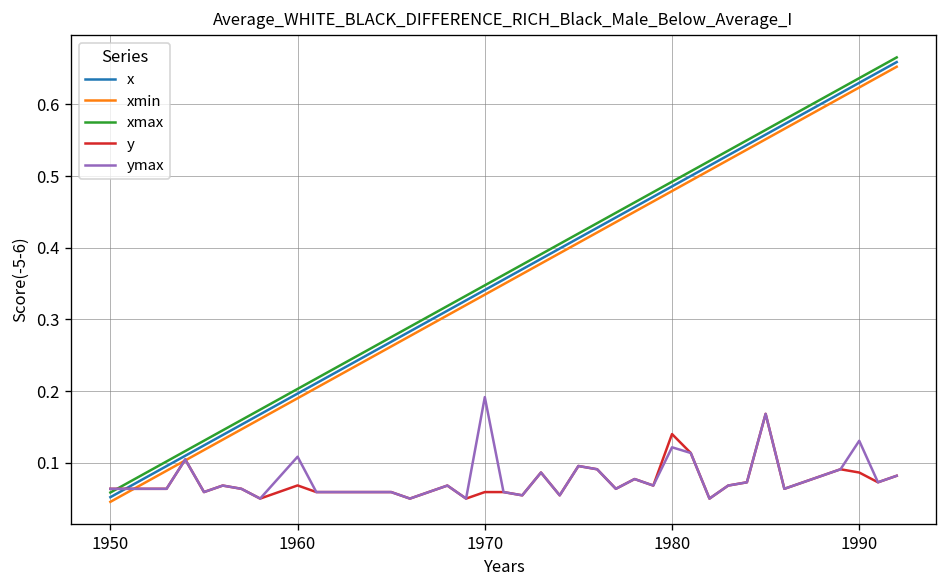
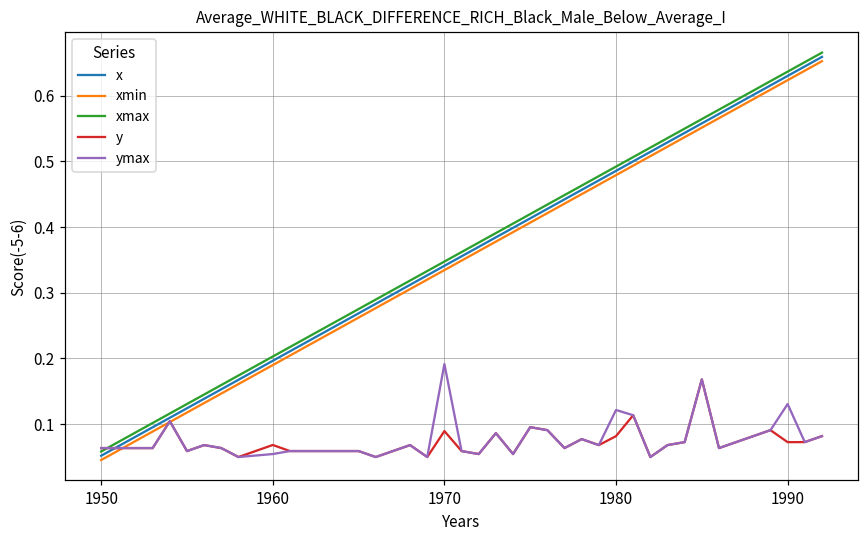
  {
    "x": {
      "1950": 0.05,
      "1960": 0.20,
      "1970": 0.34,
      "1980": 0.49,
      "1990": 0.63
    },
    "xmin": {
      "1950": 0.05,
      "1960": 0.19,
      "1970": 0.33,
      "1980": 0.48,
      "1990": 0.62
    },
    "xmax": {
      "1950": 0.06,
      "1960": 0.20,
      "1970": 0.35,
      "1980": 0.49,
      "1990": 0.64
    },
    "y": {
      "1960": 0.07,
-     "1970": 0.06,
-     "1980": 0.14,
-     "1990": 0.09
+     "1970": 0.09,
+     "1980": 0.08,
+     "1990": 0.07
    },
    "ymax": {
-     "1960": 0.11,
+     "1960": 0.05,
      "1970": 0.19,
      "1980": 0.12,
      "1990": 0.13
    }
  }
